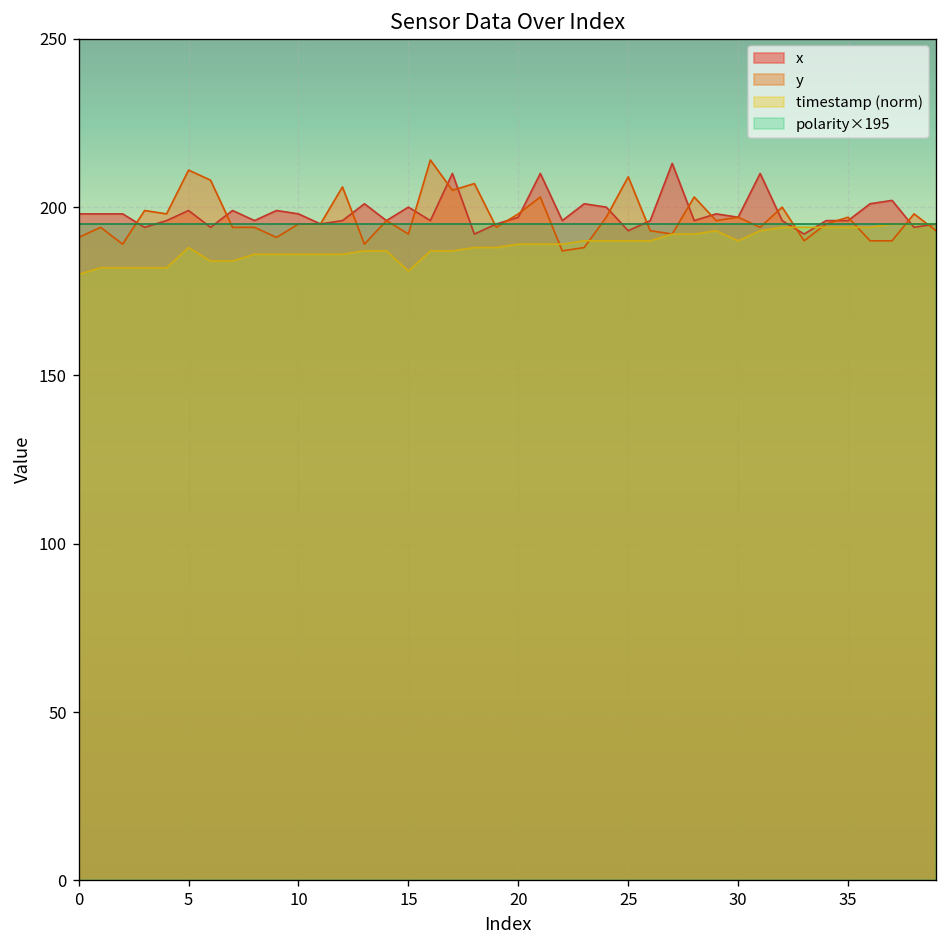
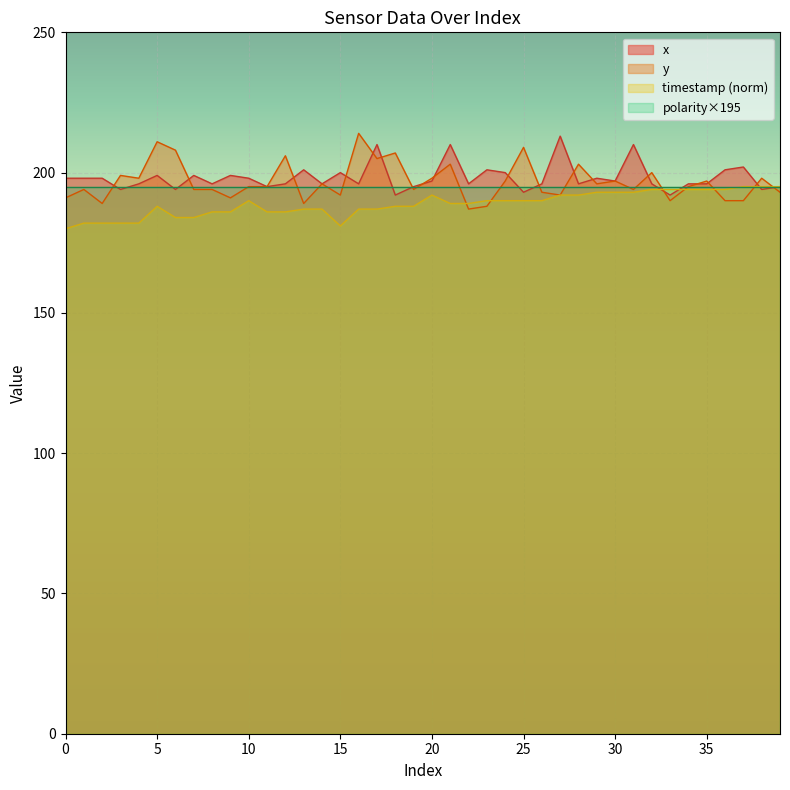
  {
    "timestamp (norm)": {
      "0": 180,
      "5": 188,
-     "10": 186,
+     "10": 190,
      "15": 181,
-     "20": 189,
+     "20": 192,
      "25": 190,
-     "30": 190,
+     "30": 193,
      "35": 194
    },
    "polarity×195": {
      "0": 195,
      "5": 195,
      "15": 195,
      "20": 195,
      "25": 195,
      "30": 195,
      "35": 195
    }
  }
